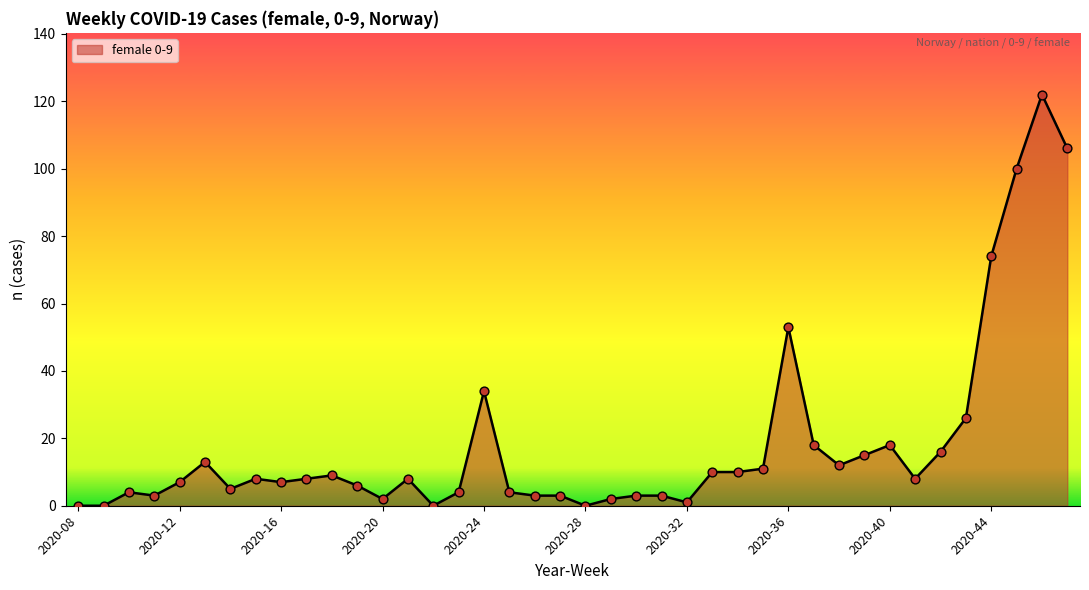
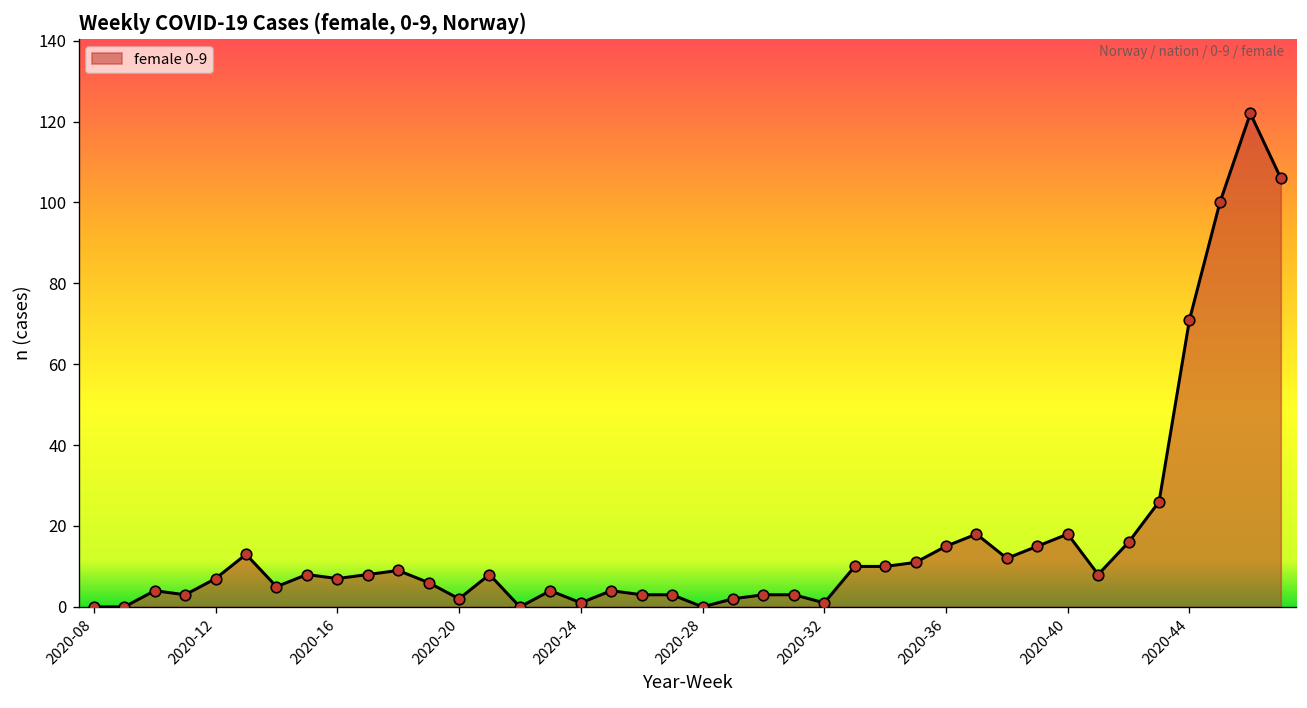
  {
    "2020-08": 0,
    "2020-12": 7,
    "2020-16": 7,
    "2020-20": 2,
-   "2020-24": 34,
+   "2020-24": 1,
    "2020-28": 0,
    "2020-32": 1,
-   "2020-36": 53,
+   "2020-36": 15,
    "2020-40": 18,
-   "2020-44": 74
+   "2020-44": 71
  }
